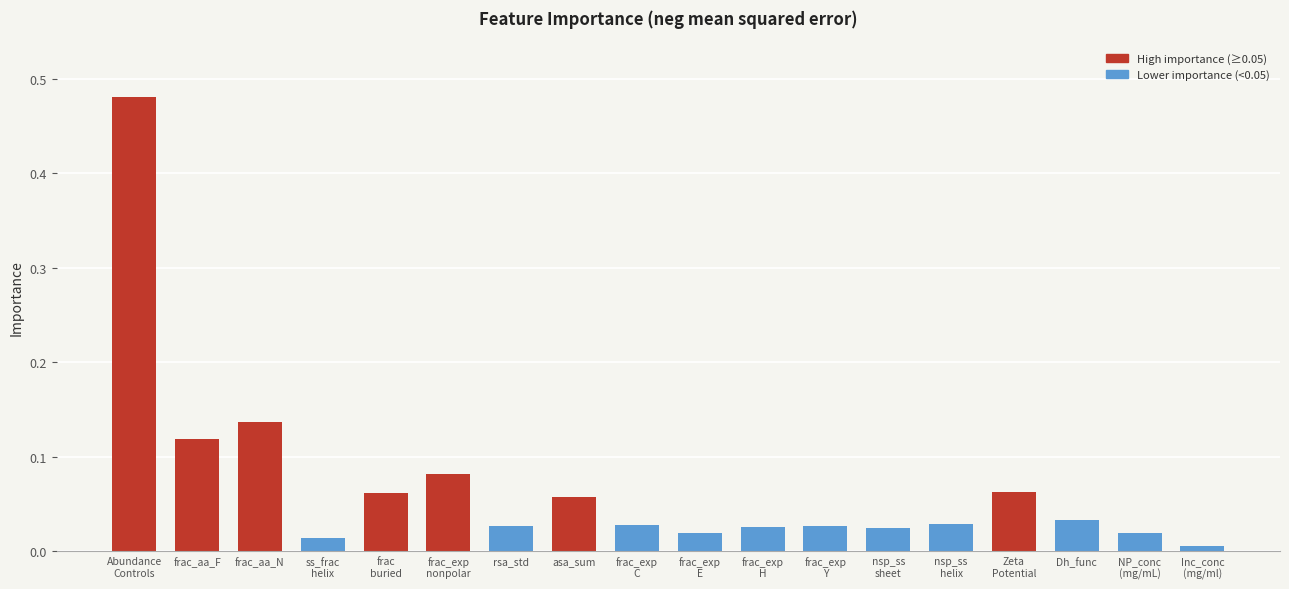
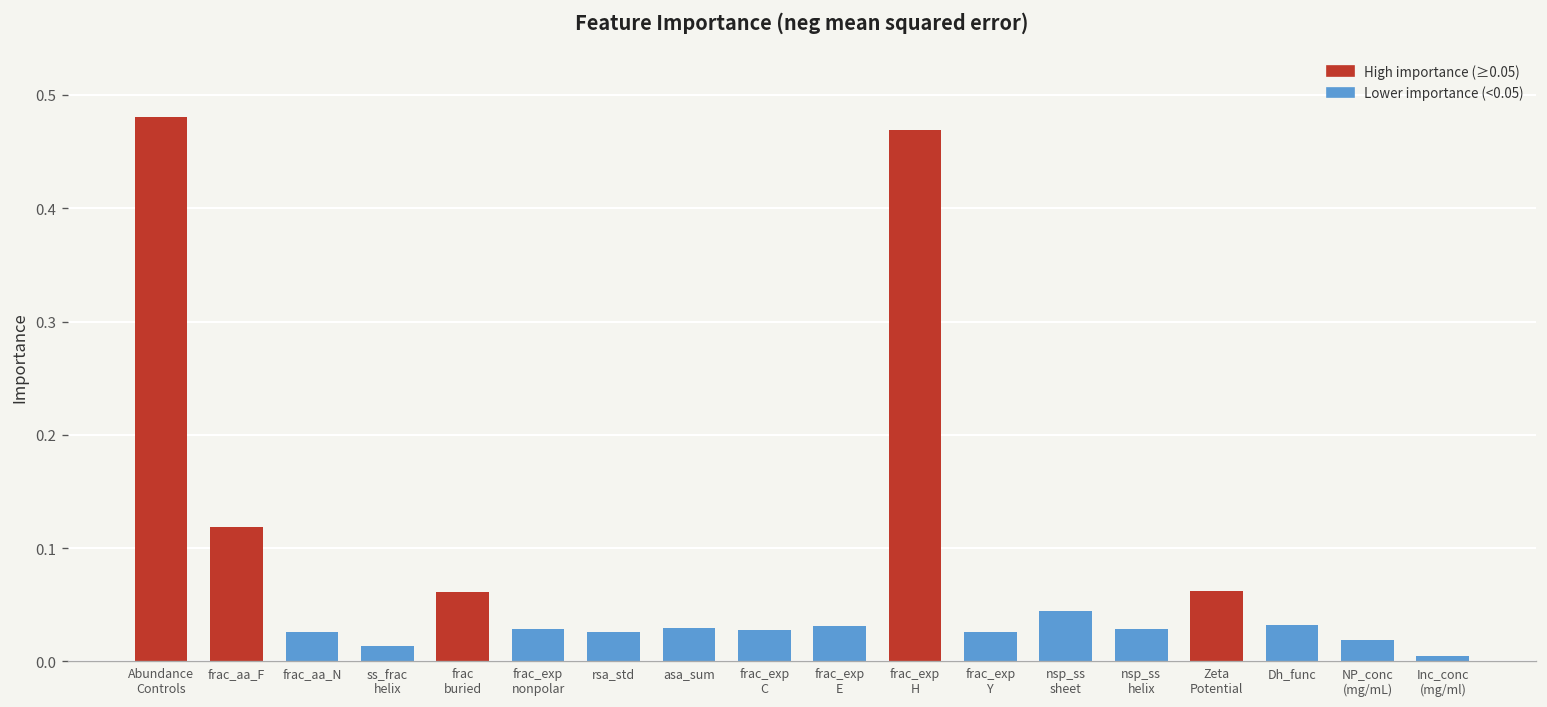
  {
    "Abundance Controls": 0.48,
    "frac_aa_F": 0.12,
-   "frac_aa_N": 0.14,
+   "frac_aa_N": 0.03,
    "ss_frac helix": 0.01,
    "frac buried": 0.06,
-   "frac_exp nonpolar": 0.08,
+   "frac_exp nonpolar": 0.03,
    "rsa_std": 0.03,
-   "asa_sum": 0.06,
+   "asa_sum": 0.03,
    "frac_exp C": 0.03,
-   "frac_exp E": 0.02,
-   "frac_exp H": 0.03,
+   "frac_exp E": 0.03,
+   "frac_exp H": 0.47,
    "frac_exp Y": 0.03,
-   "nsp_ss sheet": 0.02,
+   "nsp_ss sheet": 0.04,
    "nsp_ss helix": 0.03,
    "Zeta Potential": 0.06,
    "Dh_func": 0.03,
    "NP_conc (mg/mL)": 0.02,
    "Inc_conc (mg/ml)": 0.01
  }
